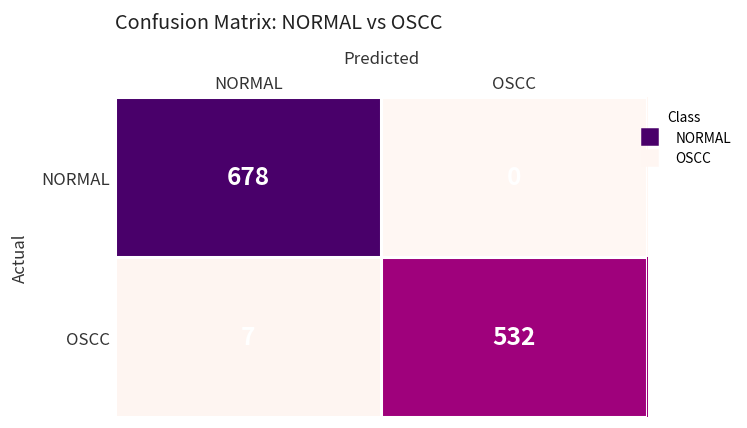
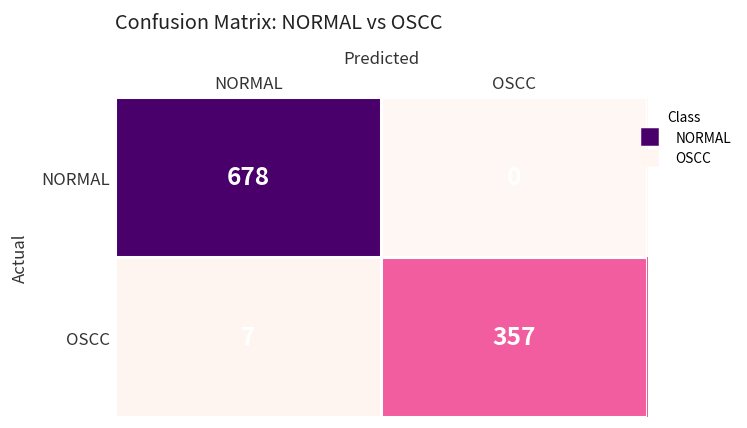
  {
    "NORMAL": {
      "NORMAL": 678
    },
    "OSCC": {
-     "OSCC": 532
+     "OSCC": 357
    }
  }
